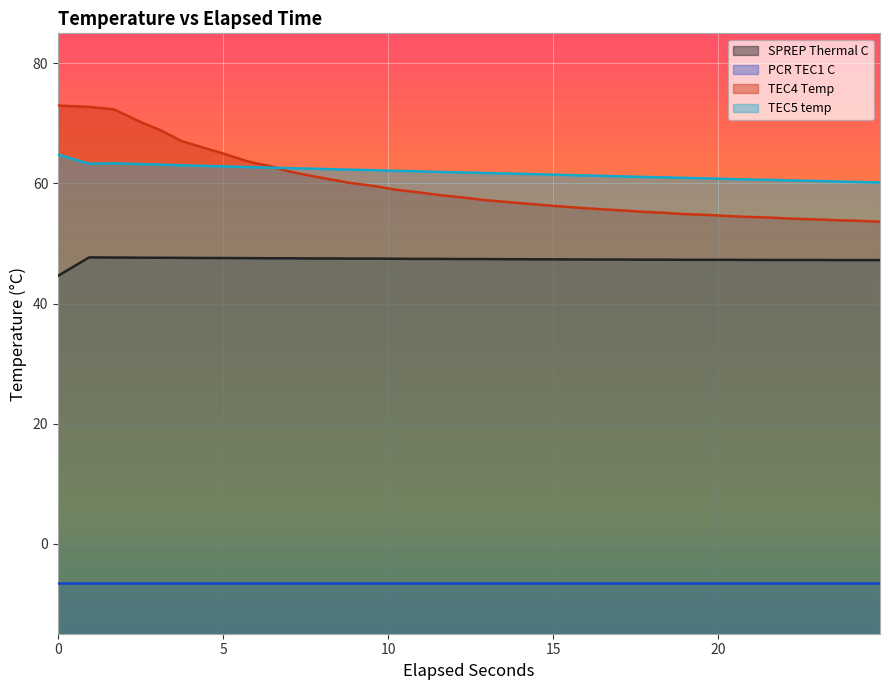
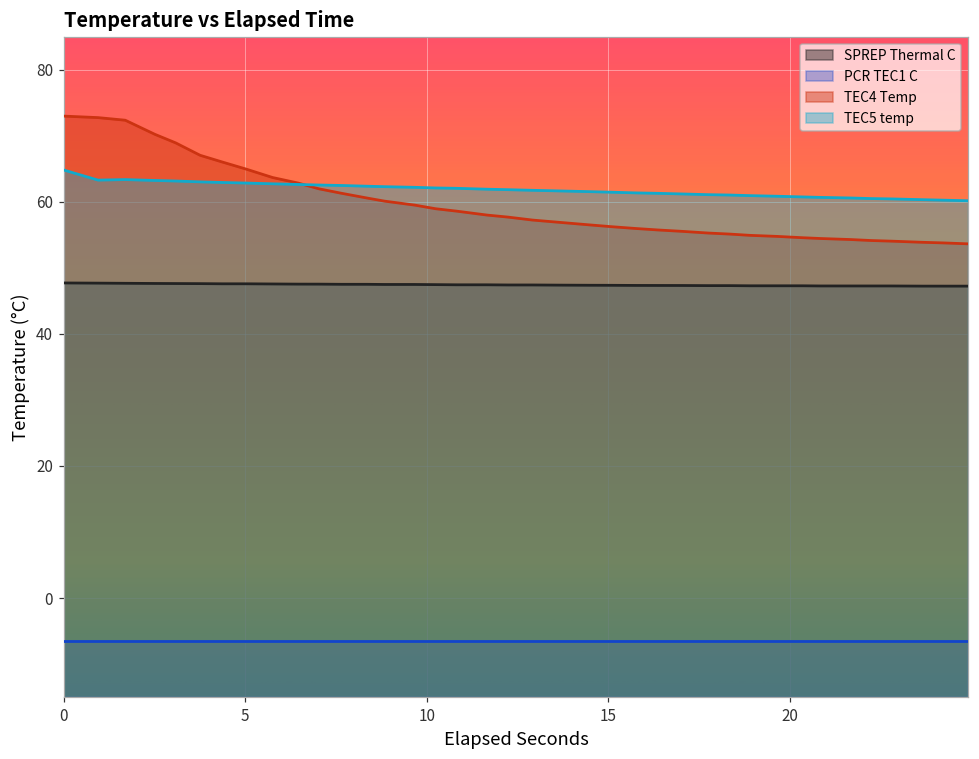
  {
    "SPREP Thermal C": {
-     "0": 45
+     "0": 48
    },
    "PCR TEC1 C": {
      "0": -7
    },
    "TEC4 Temp": {
      "0": 73
    },
    "TEC5 temp": {
      "0": 65
    }
  }
